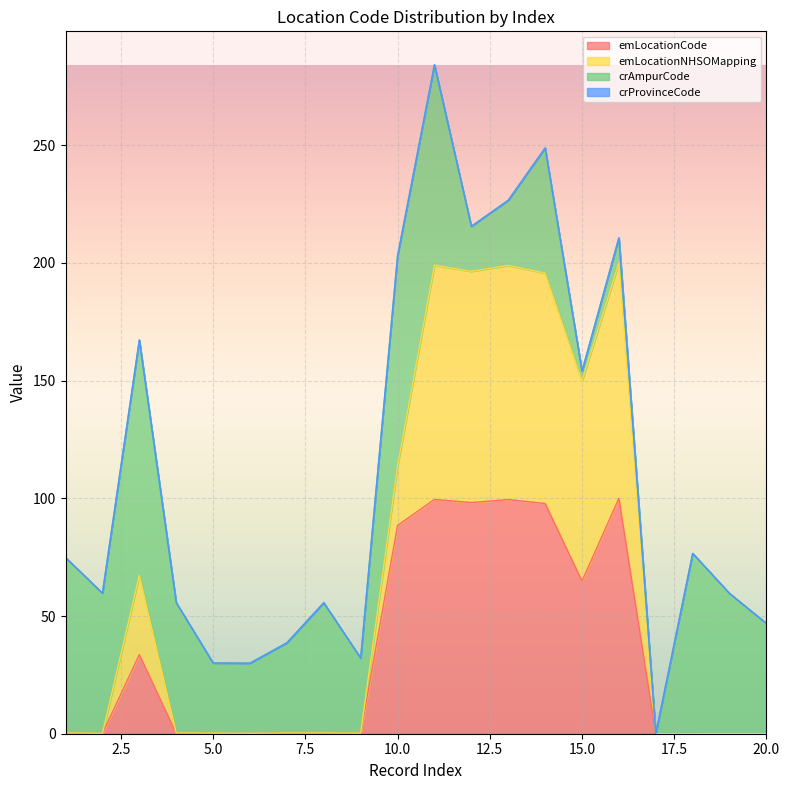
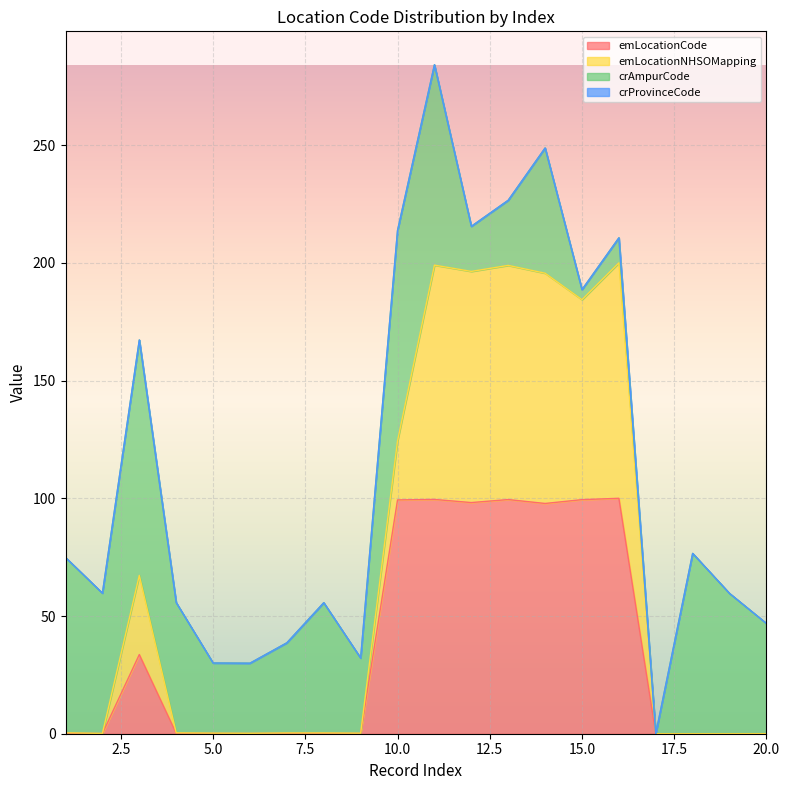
  {
    "emLocationCode": {
-     "10.0": 88,
-     "15.0": 65
+     "10.0": 99,
+     "15.0": 99
    },
    "emLocationNHSOMapping": {
      "10.0": 25,
      "15.0": 85
    }
  }
